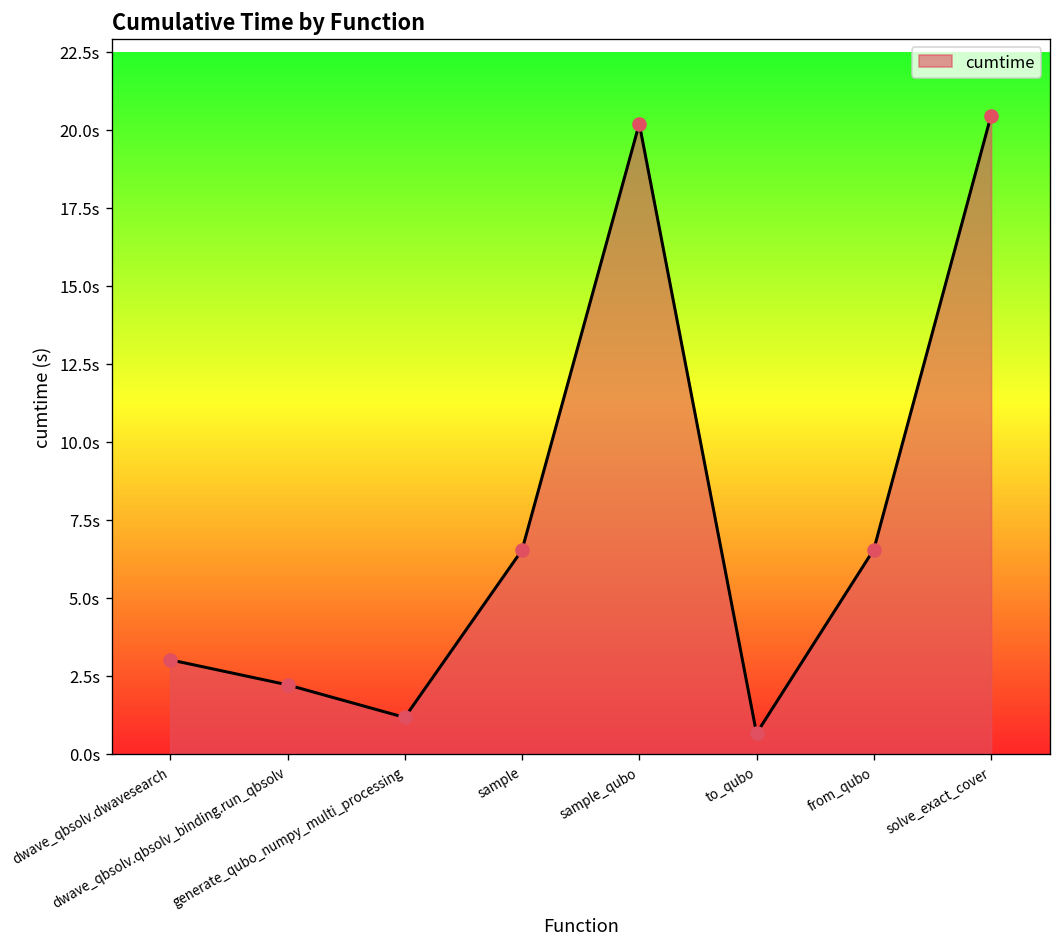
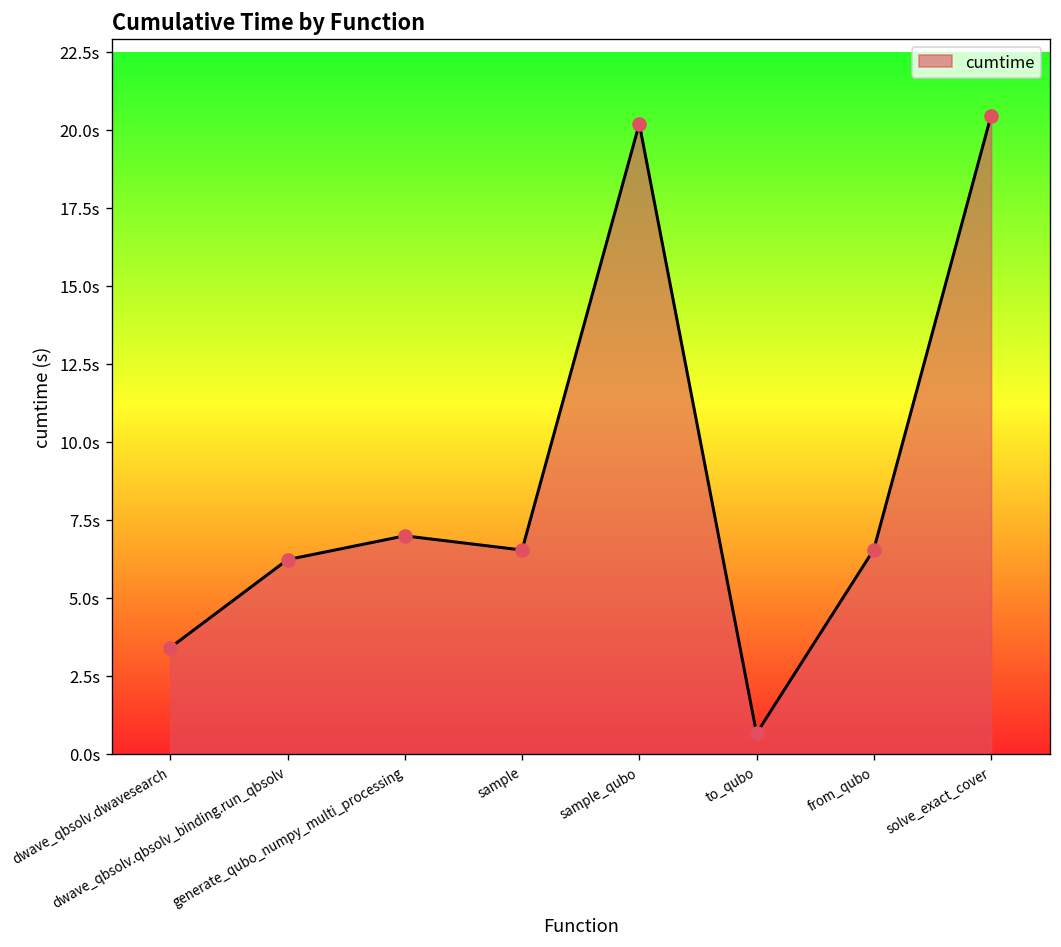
  {
-   "dwave_qbsolv.dwavesearch": "3.0s",
-   "dwave_qbsolv.qbsolv_binding.run_qbsolv": "2.2s",
-   "generate_qubo_numpy_multi_processing": "1.2s",
+   "dwave_qbsolv.dwavesearch": "3.4s",
+   "dwave_qbsolv.qbsolv_binding.run_qbsolv": "6.2s",
+   "generate_qubo_numpy_multi_processing": "7.0s",
    "sample": "6.5s",
    "sample_qubo": "20.2s",
    "to_qubo": "0.7s",
    "from_qubo": "6.5s",
    "solve_exact_cover": "20.5s"
  }
